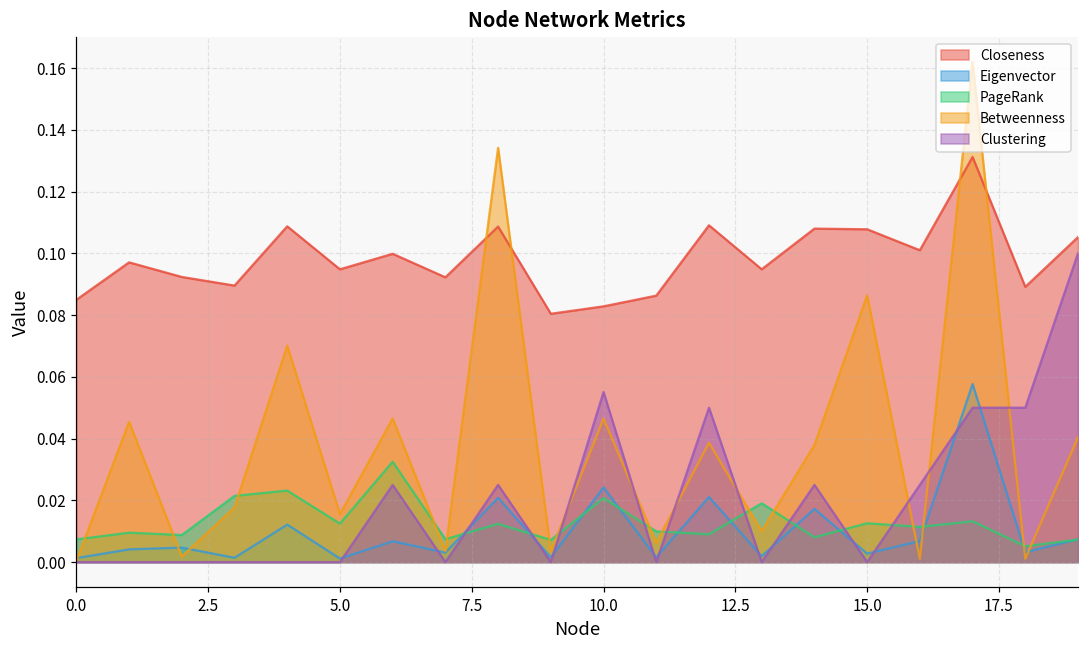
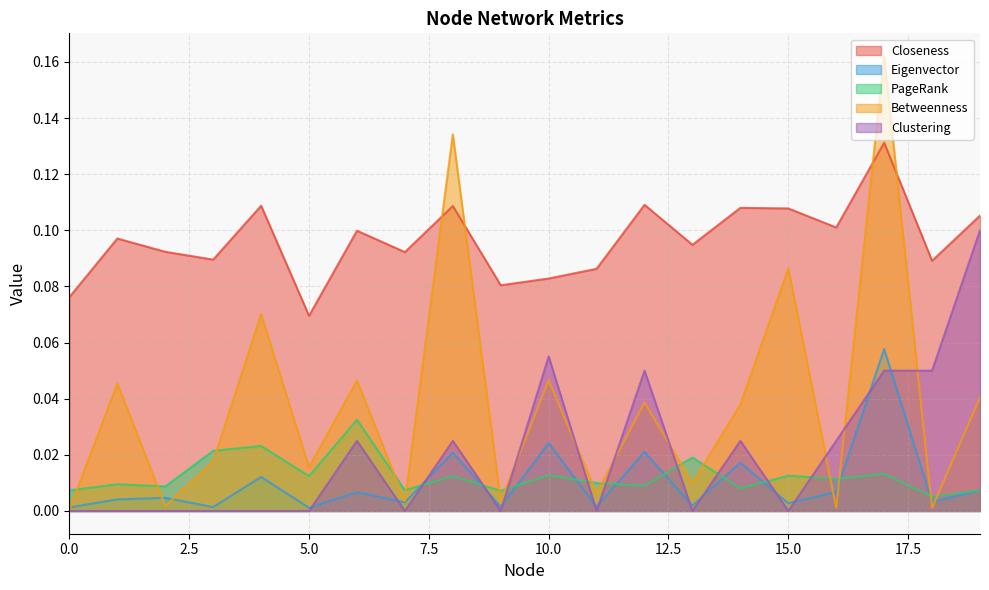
  {
    "Closeness": {
-     "0.0": 0.085,
-     "5.0": 0.095,
+     "0.0": 0.076,
+     "5.0": 0.070,
      "10.0": 0.083,
      "15.0": 0.108
    },
    "Eigenvector": {
      "0.0": 0.001,
      "5.0": 0.001,
      "10.0": 0.024,
      "15.0": 0.003
    },
    "PageRank": {
      "0.0": 0.007,
      "5.0": 0.012,
-     "10.0": 0.021,
+     "10.0": 0.013,
      "15.0": 0.013
    },
    "Betweenness": {
      "5.0": 0.016,
      "10.0": 0.047,
      "15.0": 0.086
    },
    "Clustering": {
      "5.0": 0.000,
      "10.0": 0.055,
      "15.0": 0.000
    }
  }
